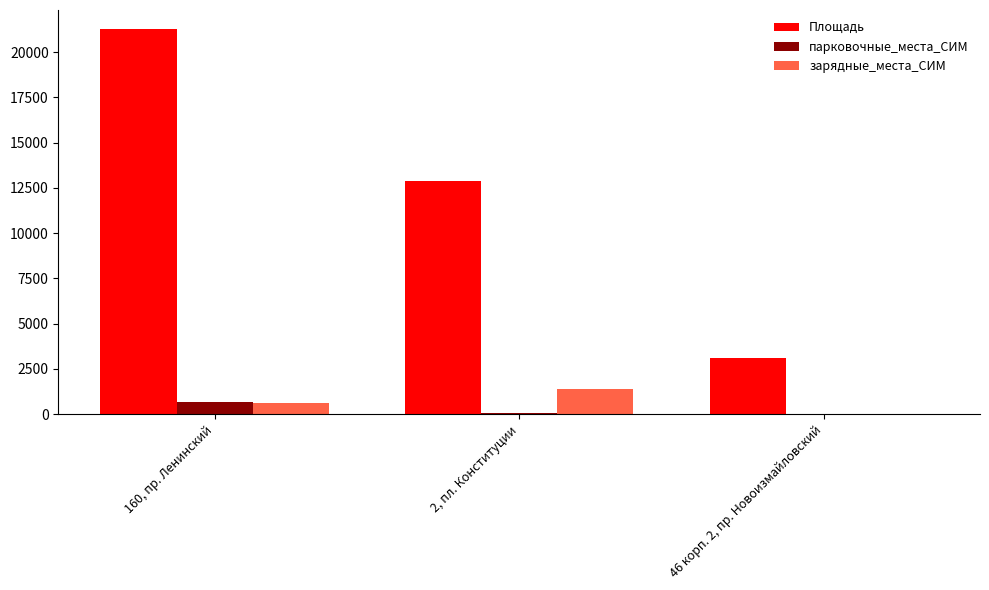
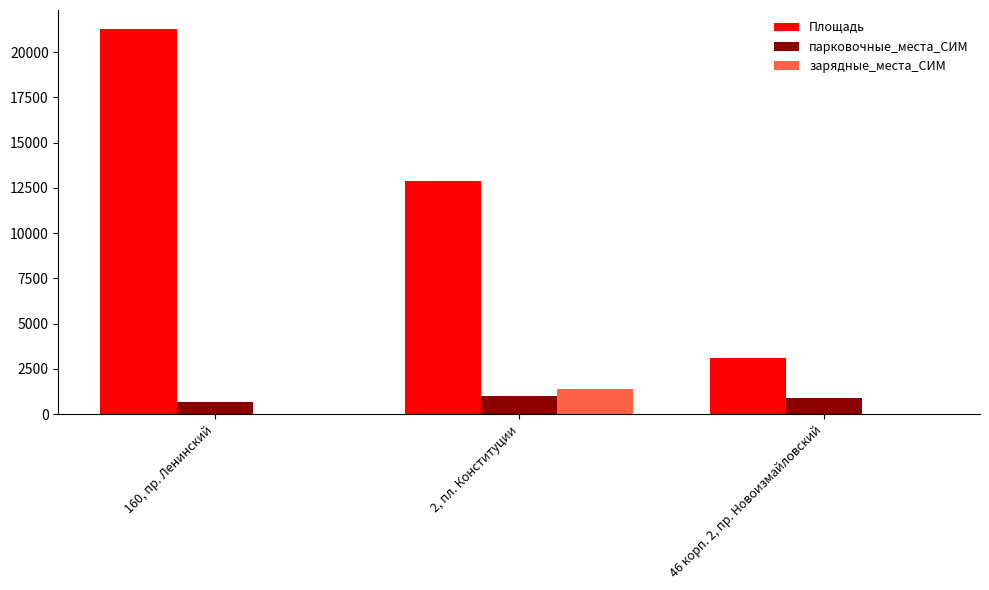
  {
    "Площадь": {
      "160, пр. Ленинский": 21300,
      "2, пл. Конституции": 12900,
      "46 корп. 2, пр. Новоизмайловский": 3100
    },
    "парковочные_места_СИМ": {
      "160, пр. Ленинский": 600,
-     "2, пл. Конституции": 100,
-     "46 корп. 2, пр. Новоизмайловский": 0
+     "2, пл. Конституции": 1000,
+     "46 корп. 2, пр. Новоизмайловский": 900
    },
    "зарядные_места_СИМ": {
-     "160, пр. Ленинский": 600,
+     "160, пр. Ленинский": 0,
      "2, пл. Конституции": 1400
    }
  }
